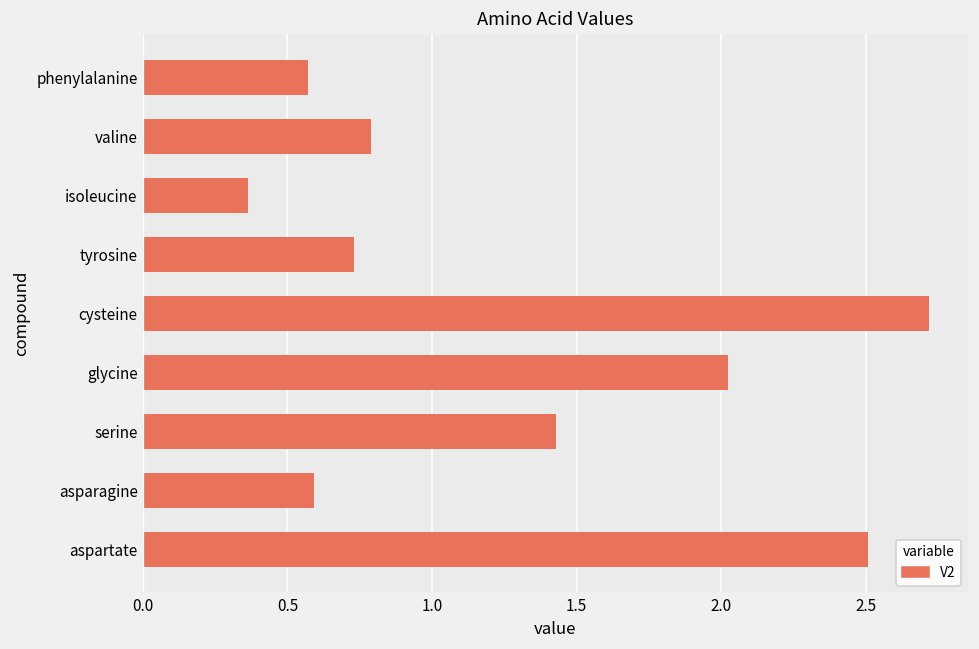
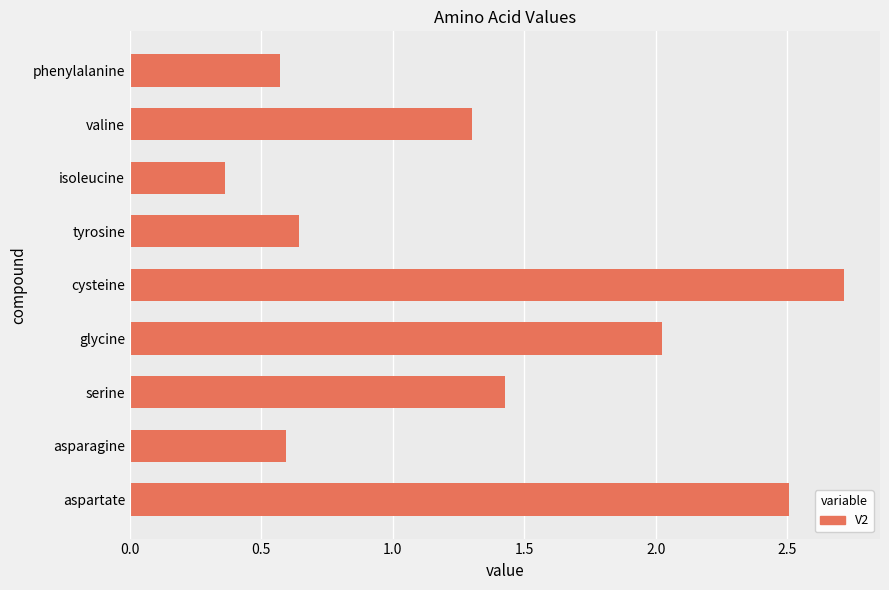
  {
    "phenylalanine": 0.57,
-   "valine": 0.79,
+   "valine": 1.30,
    "isoleucine": 0.36,
-   "tyrosine": 0.73,
+   "tyrosine": 0.64,
    "cysteine": 2.72,
    "glycine": 2.02,
    "serine": 1.43,
    "asparagine": 0.59,
    "aspartate": 2.51
  }
